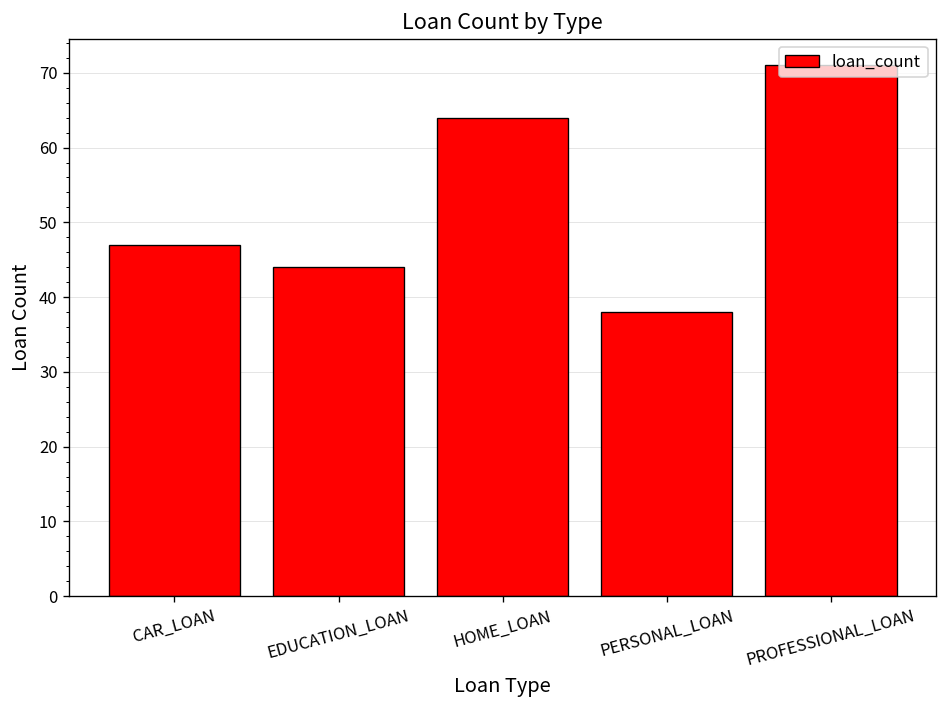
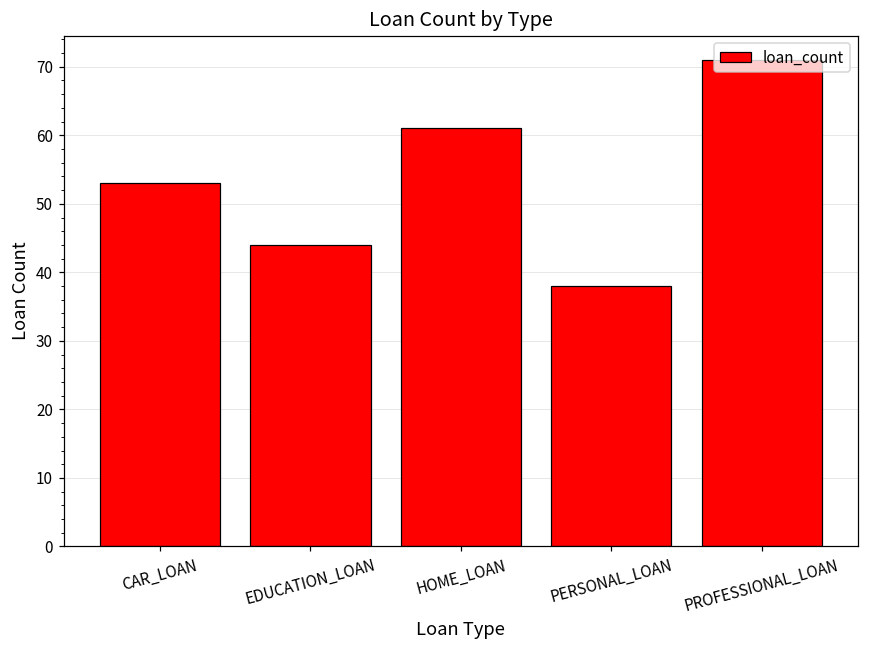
  {
-   "CAR_LOAN": 47,
+   "CAR_LOAN": 53,
    "EDUCATION_LOAN": 44,
-   "HOME_LOAN": 64,
+   "HOME_LOAN": 61,
    "PERSONAL_LOAN": 38
  }
